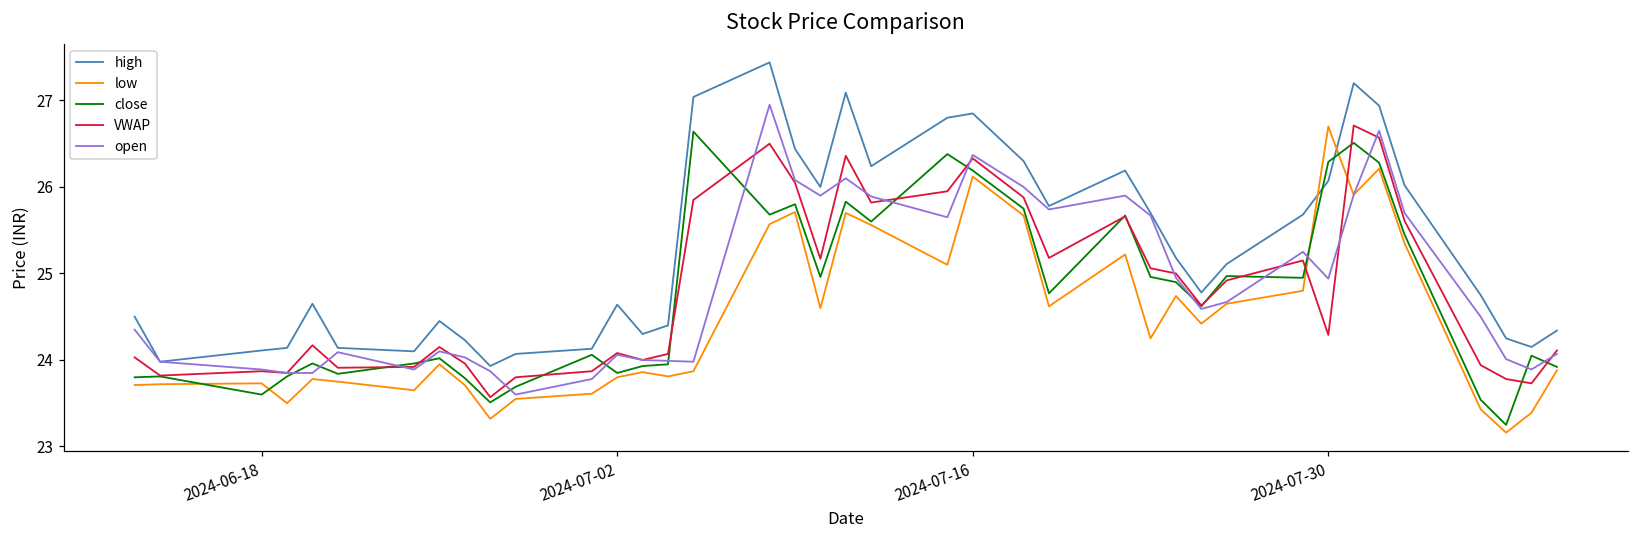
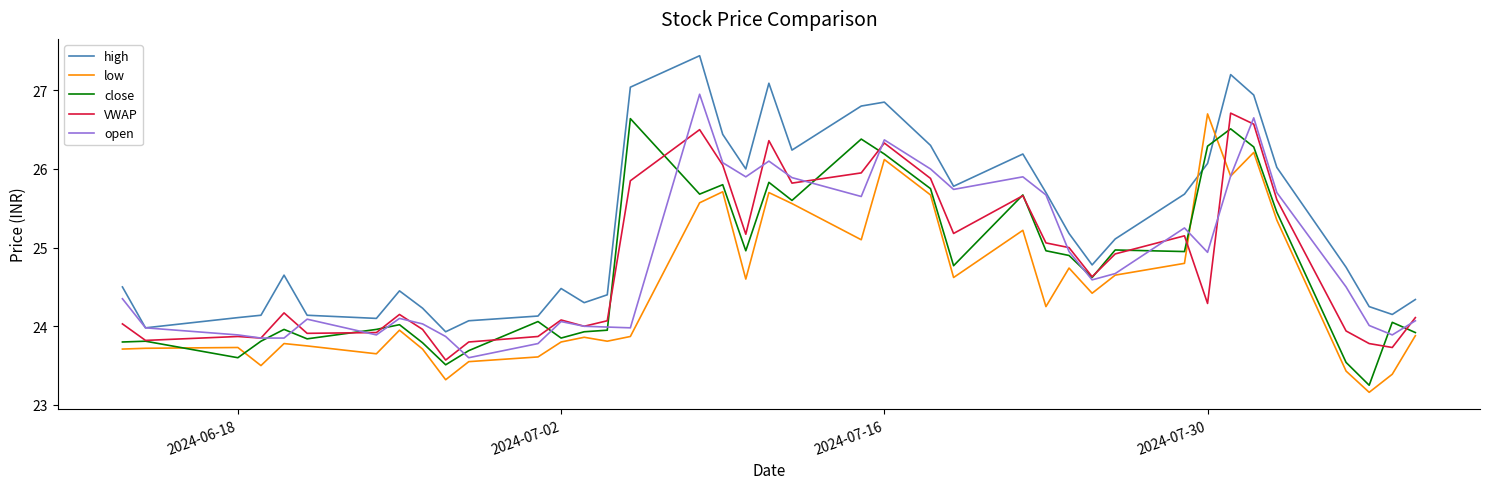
  {
    "high": {
      "2024-06-18": 24.1,
-     "2024-07-02": 24.6,
+     "2024-07-02": 24.5,
      "2024-07-16": 26.9,
      "2024-07-30": 26.1
    },
    "low": {
      "2024-06-18": 23.7,
      "2024-07-02": 23.8,
      "2024-07-16": 26.1,
      "2024-07-30": 26.7
    },
    "close": {
      "2024-06-18": 23.6,
      "2024-07-02": 23.9,
      "2024-07-16": 26.2,
      "2024-07-30": 26.3
    },
    "VWAP": {
      "2024-07-16": 26.3,
      "2024-07-30": 24.3
    },
    "open": {
      "2024-07-16": 26.4,
      "2024-07-30": 24.9
    }
  }
